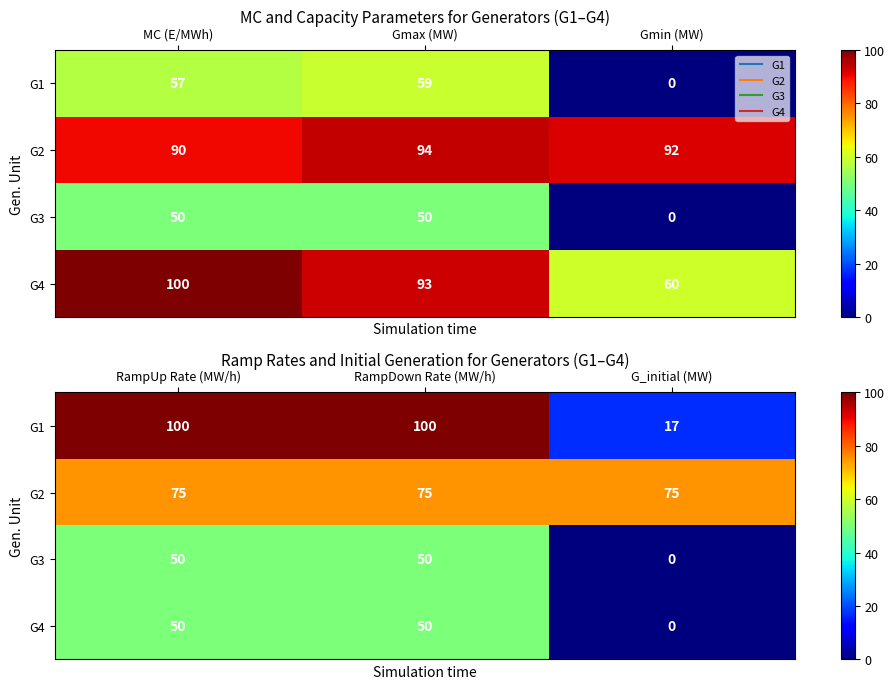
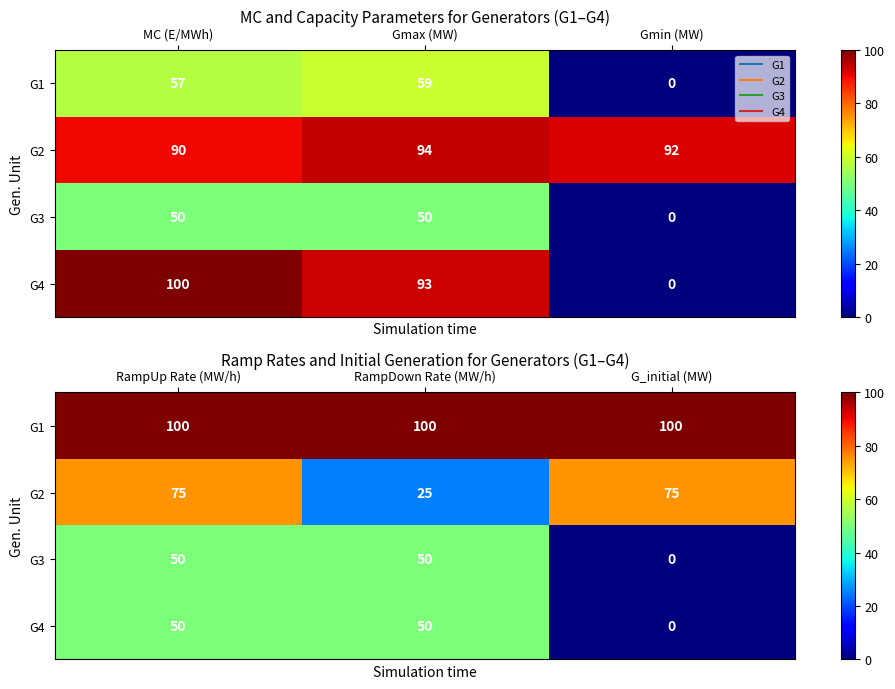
  {
    "MC and Capacity Parameters for Generators (G1–G4)": {
      "G1": {
        "MC (E/MWh)": 57,
        "Gmax (MW)": 59,
        "Gmin (MW)": 0
      },
      "G2": {
        "MC (E/MWh)": 90,
        "Gmax (MW)": 94,
        "Gmin (MW)": 92
      },
      "G3": {
        "MC (E/MWh)": 50,
        "Gmax (MW)": 50,
        "Gmin (MW)": 0
      },
      "G4": {
        "MC (E/MWh)": 100,
        "Gmax (MW)": 93,
-       "Gmin (MW)": 60
+       "Gmin (MW)": 0
      }
    },
    "Ramp Rates and Initial Generation for Generators (G1–G4)": {
      "G1": {
        "RampUp Rate (MW/h)": 100,
        "RampDown Rate (MW/h)": 100,
-       "G_initial (MW)": 17
+       "G_initial (MW)": 100
      },
      "G2": {
        "RampUp Rate (MW/h)": 75,
-       "RampDown Rate (MW/h)": 75,
+       "RampDown Rate (MW/h)": 25,
        "G_initial (MW)": 75
      },
      "G3": {
        "RampUp Rate (MW/h)": 50,
        "RampDown Rate (MW/h)": 50,
        "G_initial (MW)": 0
      },
      "G4": {
        "RampUp Rate (MW/h)": 50,
        "RampDown Rate (MW/h)": 50,
        "G_initial (MW)": 0
      }
    }
  }
